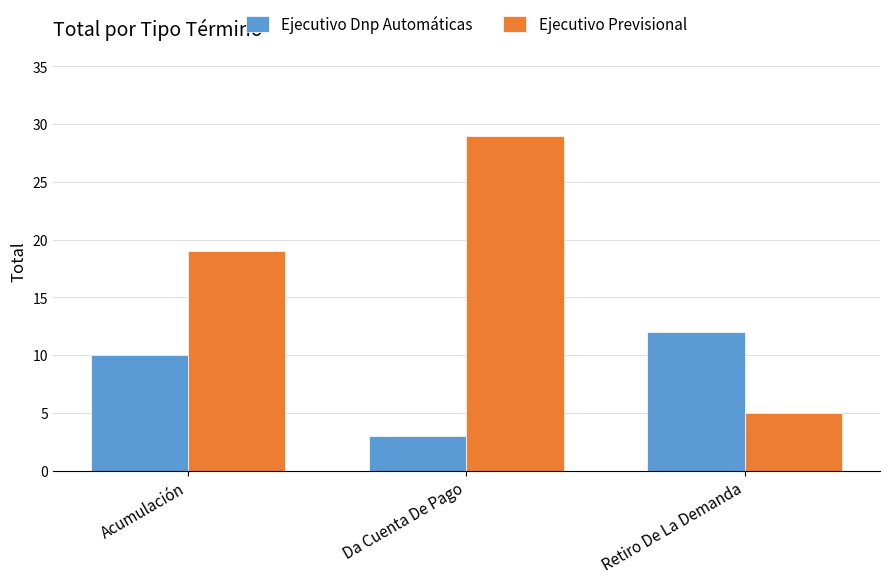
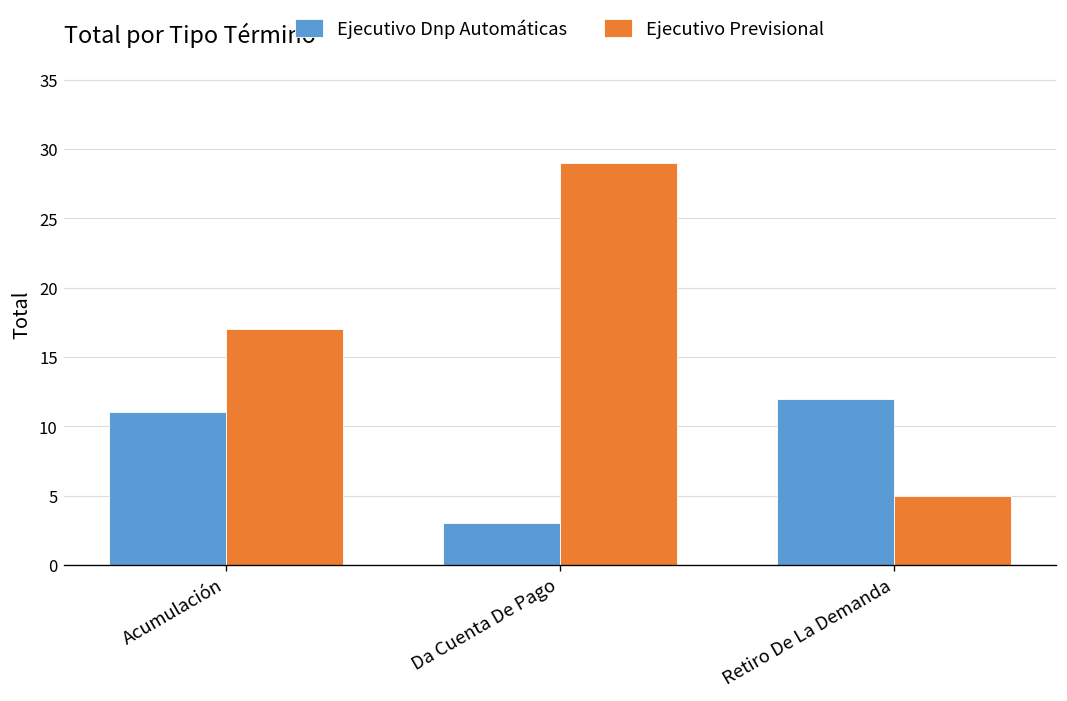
  {
    "Ejecutivo Dnp Automáticas": {
-     "Acumulación": 10,
+     "Acumulación": 11,
      "Da Cuenta De Pago": 3,
      "Retiro De La Demanda": 12
    },
    "Ejecutivo Previsional": {
-     "Acumulación": 19,
+     "Acumulación": 17,
      "Da Cuenta De Pago": 29,
      "Retiro De La Demanda": 5
    }
  }
